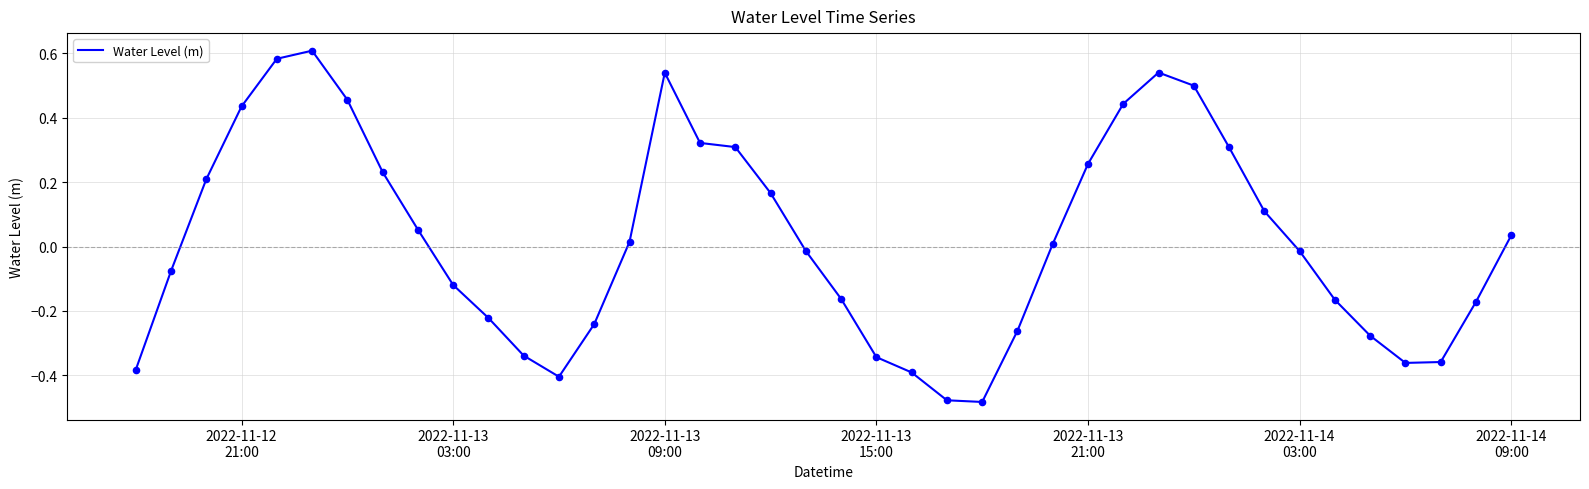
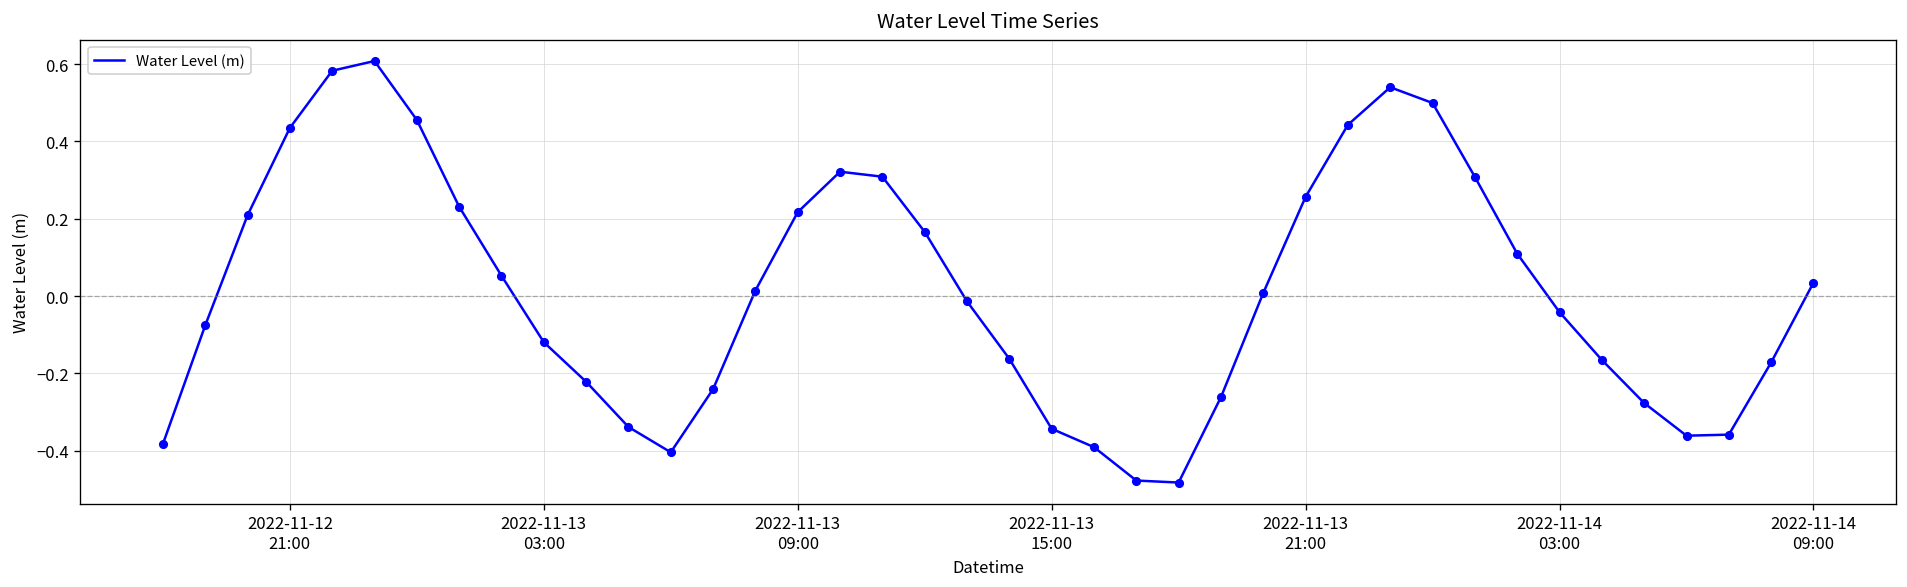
  {
    "2022-11-12 21:00": 0.43,
    "2022-11-13 03:00": -0.12,
-   "2022-11-13 09:00": 0.54,
+   "2022-11-13 09:00": 0.22,
    "2022-11-13 15:00": -0.34,
    "2022-11-13 21:00": 0.26,
-   "2022-11-14 03:00": -0.01,
+   "2022-11-14 03:00": -0.04,
    "2022-11-14 09:00": 0.03
  }
